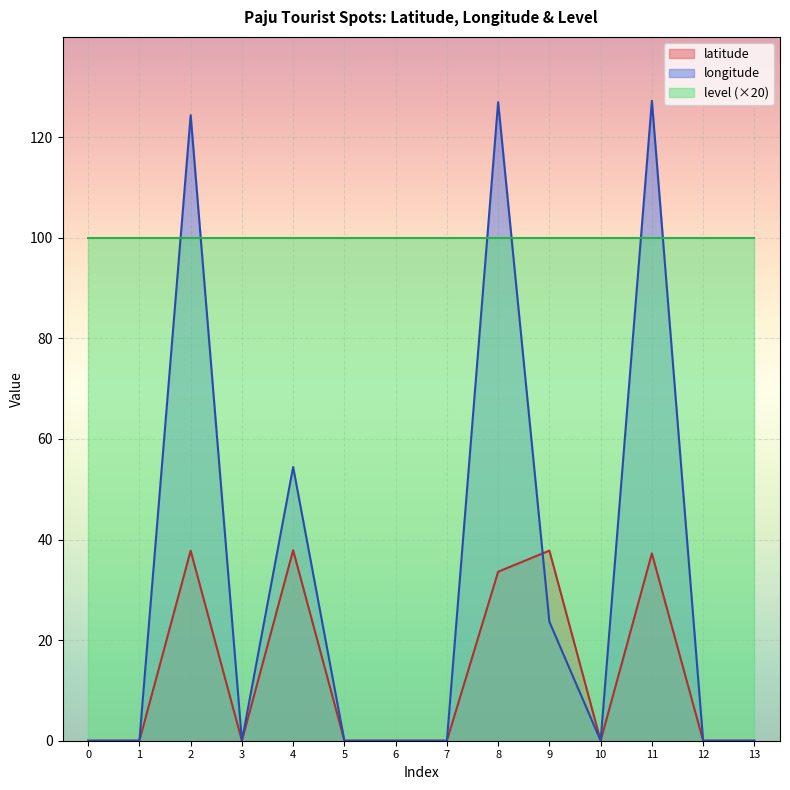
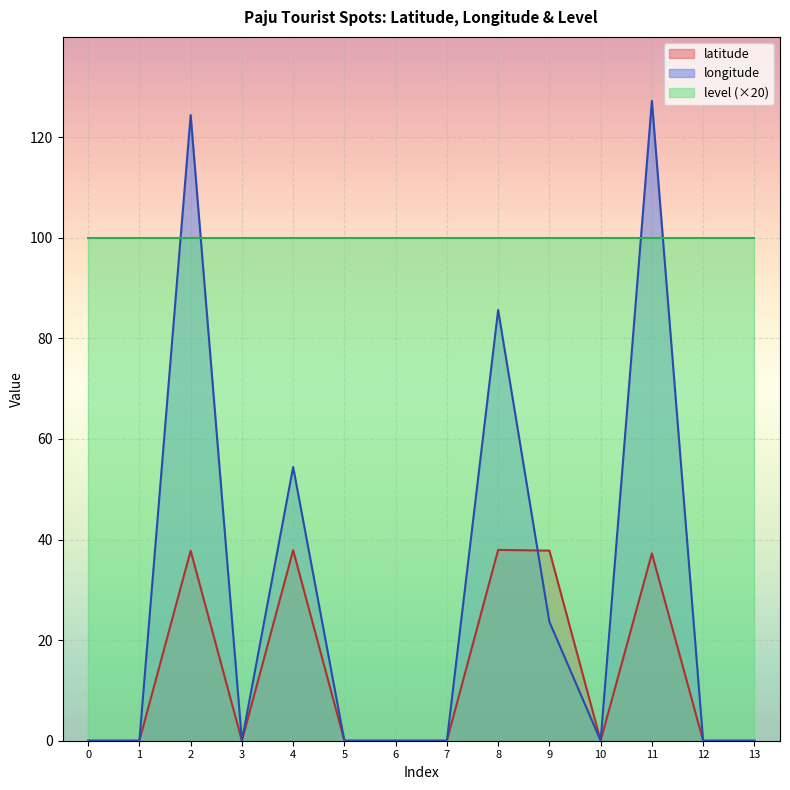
  {
    "latitude": {
      "2": 38,
      "4": 38,
-     "8": 34,
+     "8": 38,
      "9": 38,
      "11": 37
    },
    "longitude": {
      "2": 124,
      "4": 54,
-     "8": 127,
+     "8": 86,
      "9": 24,
      "11": 127
    },
    "level (×20)": {
      "0": 100,
      "1": 100,
      "2": 100,
      "3": 100,
      "4": 100,
      "5": 100,
      "6": 100,
      "7": 100,
      "8": 100,
      "9": 100,
      "10": 100,
      "11": 100,
      "12": 100,
      "13": 100
    }
  }
